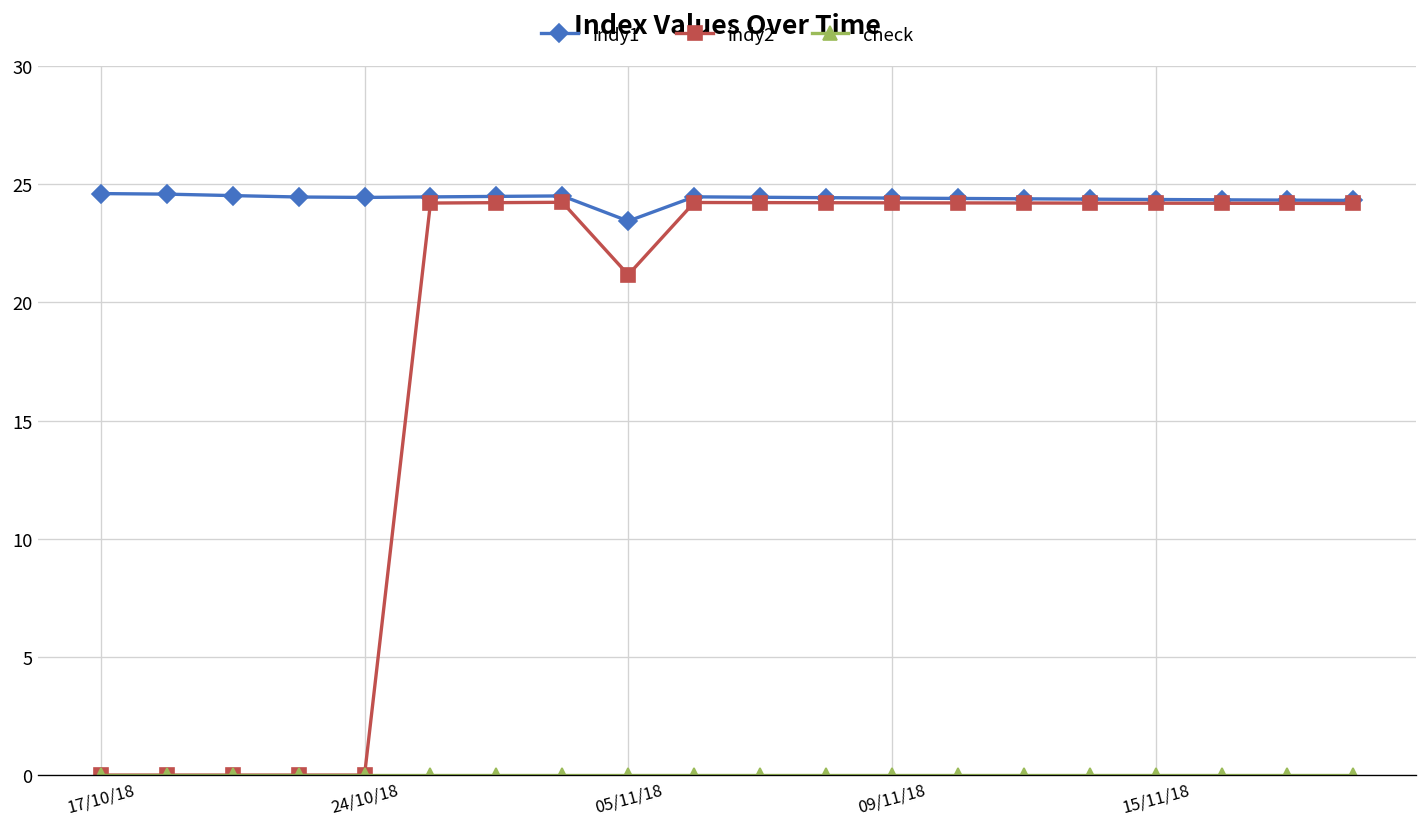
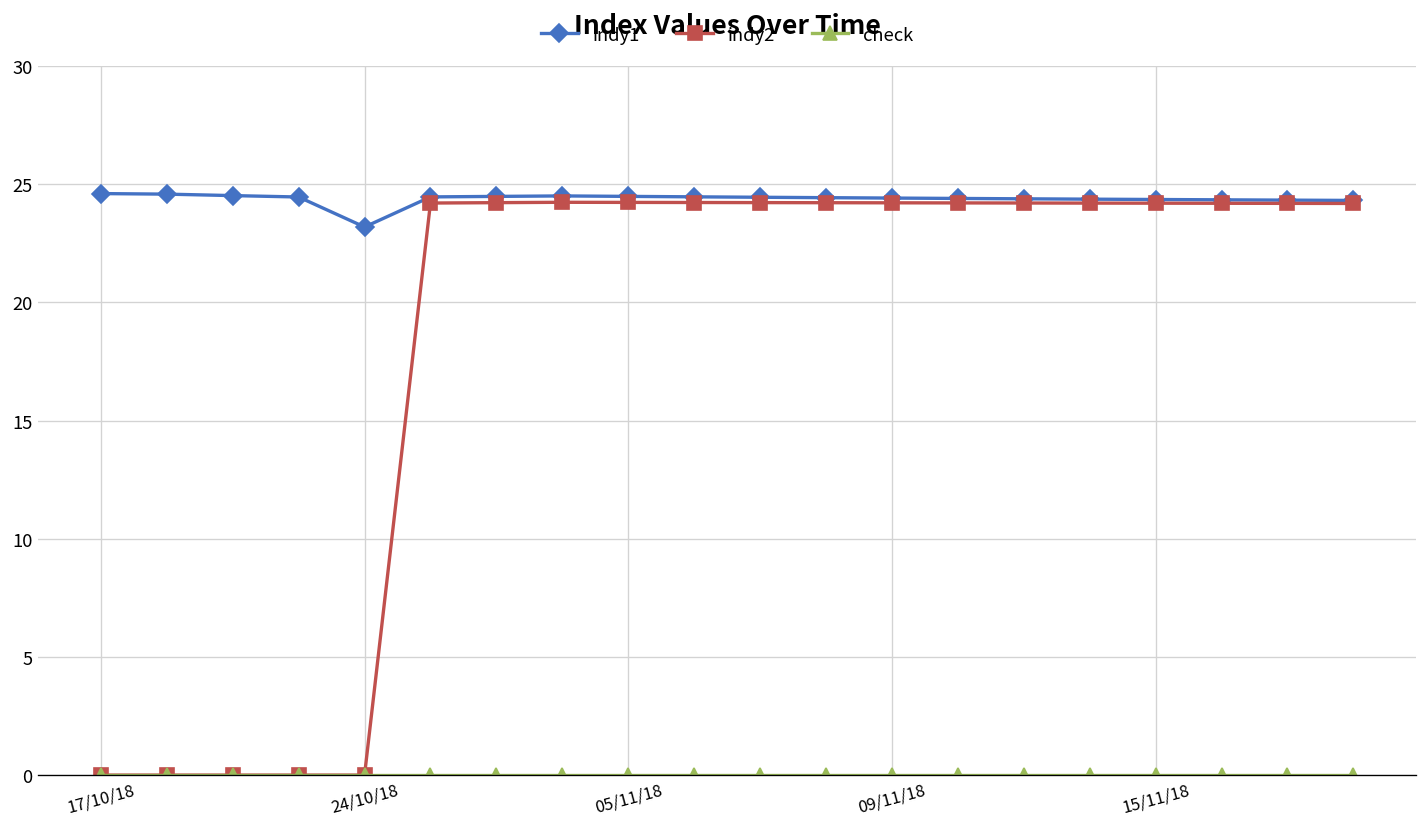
  {
    "indy1": {
      "17/10/18": 24.6,
-     "24/10/18": 24.4,
-     "05/11/18": 23.4,
+     "24/10/18": 23.2,
+     "05/11/18": 24.5,
      "09/11/18": 24.4,
      "15/11/18": 24.3
    },
    "indy2": {
-     "05/11/18": 21.2,
+     "05/11/18": 24.2,
      "09/11/18": 24.2,
      "15/11/18": 24.2
    },
    "check": {
      "05/11/18": 0.0,
      "09/11/18": 0.0,
      "15/11/18": 0.0
    }
  }
